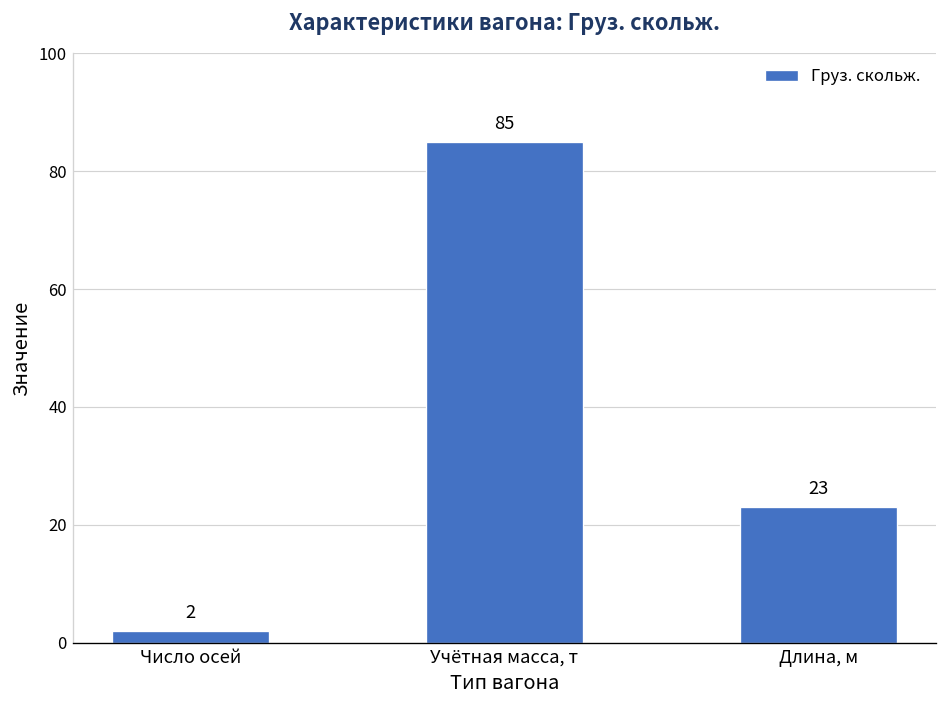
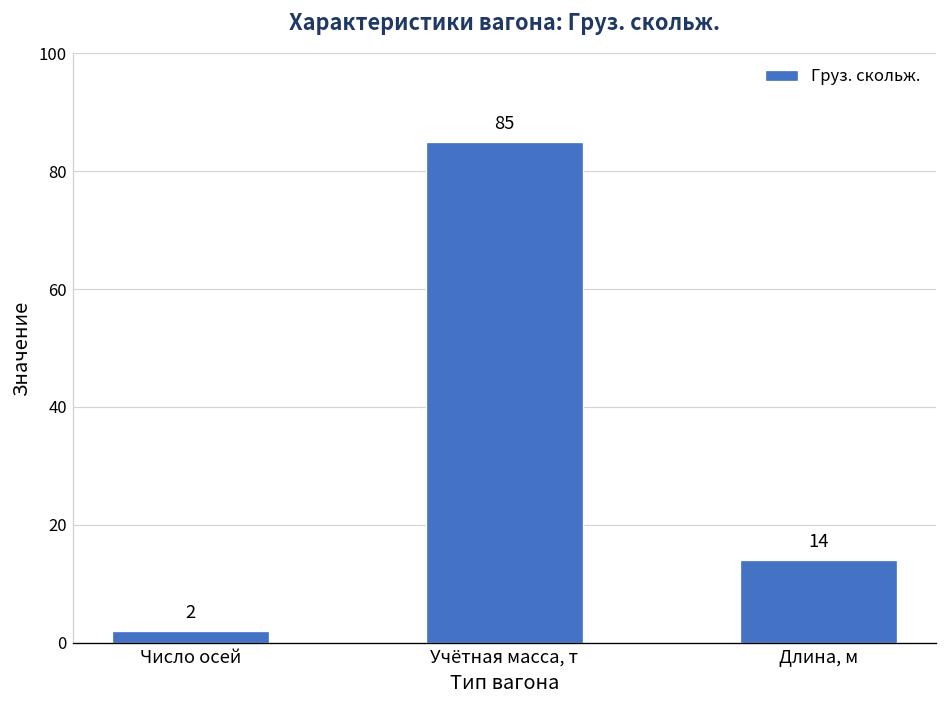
  {
    "Число осей": 2,
    "Учётная масса, т": 85,
-   "Длина, м": 23
+   "Длина, м": 14
  }
